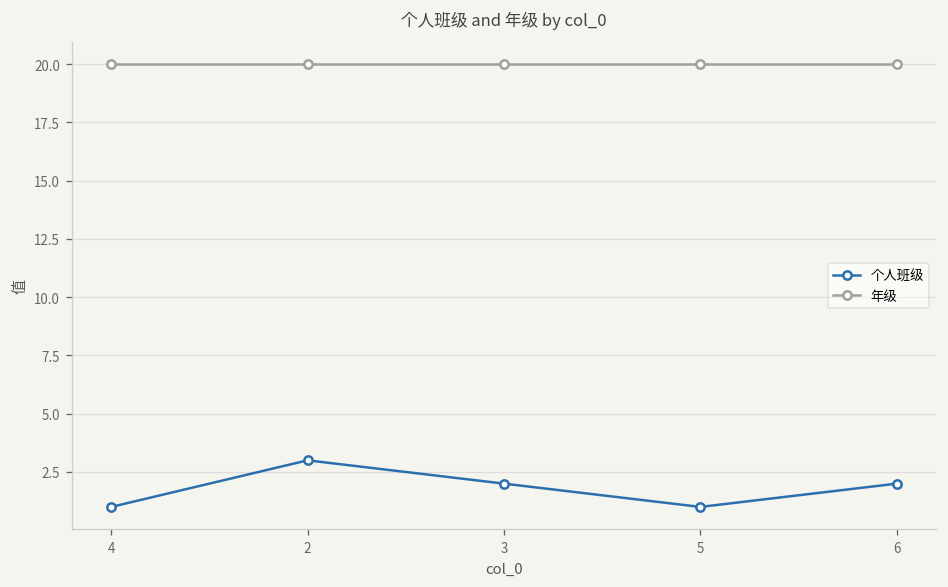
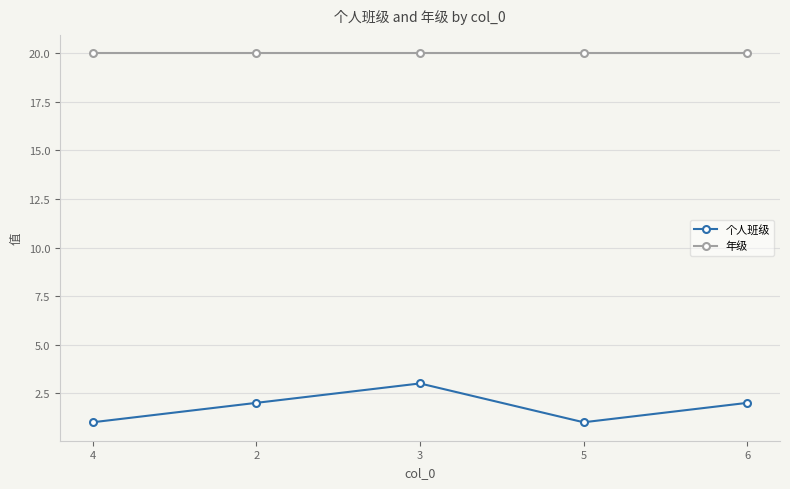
  {
    "个人班级": {
      "4": 1,
-     "2": 3,
-     "3": 2,
+     "2": 2,
+     "3": 3,
      "5": 1,
      "6": 2
    },
    "年级": {
      "4": 20,
      "2": 20,
      "3": 20,
      "5": 20,
      "6": 20
    }
  }
